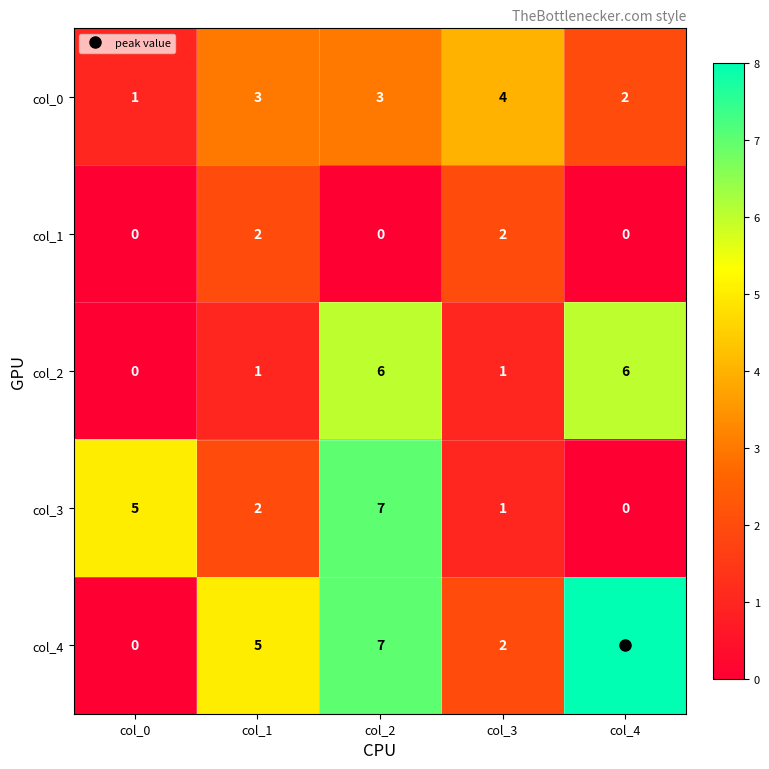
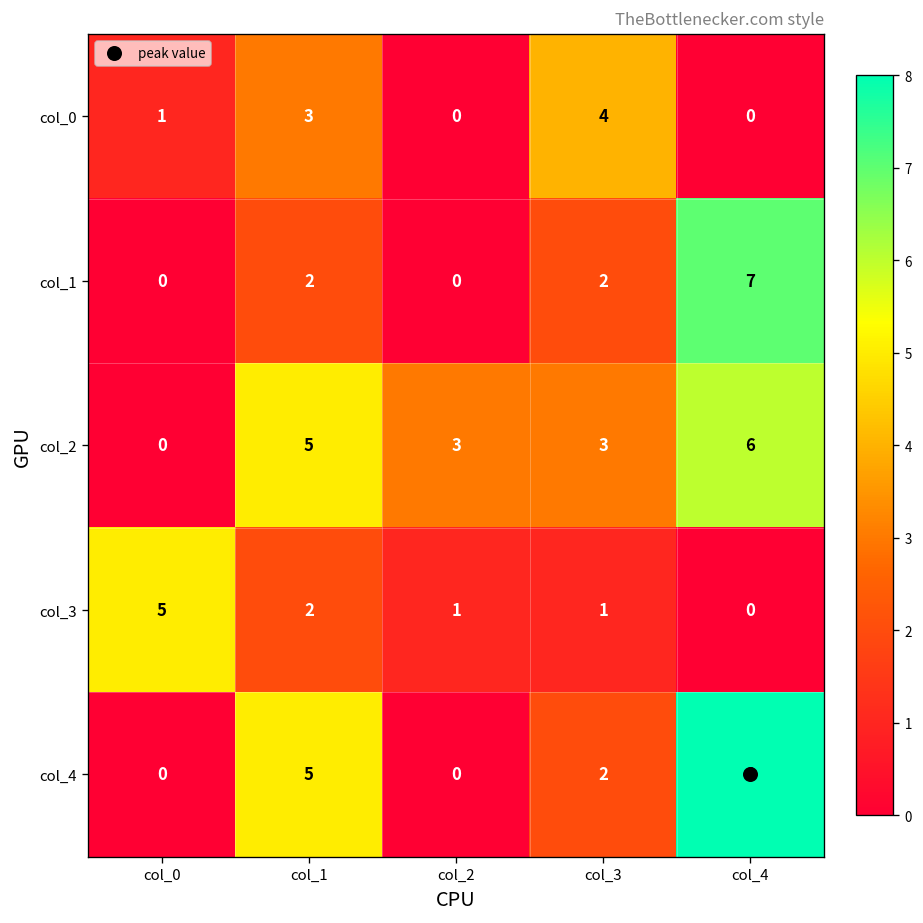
  {
    "col_0": {
      "col_0": 1,
      "col_1": 3,
-     "col_2": 3,
+     "col_2": 0,
      "col_3": 4,
-     "col_4": 2
+     "col_4": 0
    },
    "col_1": {
      "col_0": 0,
      "col_1": 2,
      "col_2": 0,
      "col_3": 2,
-     "col_4": 0
+     "col_4": 7
    },
    "col_2": {
      "col_0": 0,
-     "col_1": 1,
-     "col_2": 6,
-     "col_3": 1,
+     "col_1": 5,
+     "col_2": 3,
+     "col_3": 3,
      "col_4": 6
    },
    "col_3": {
      "col_0": 5,
      "col_1": 2,
-     "col_2": 7,
+     "col_2": 1,
      "col_3": 1,
      "col_4": 0
    },
    "col_4": {
      "col_0": 0,
      "col_1": 5,
-     "col_2": 7,
+     "col_2": 0,
      "col_3": 2
    }
  }
